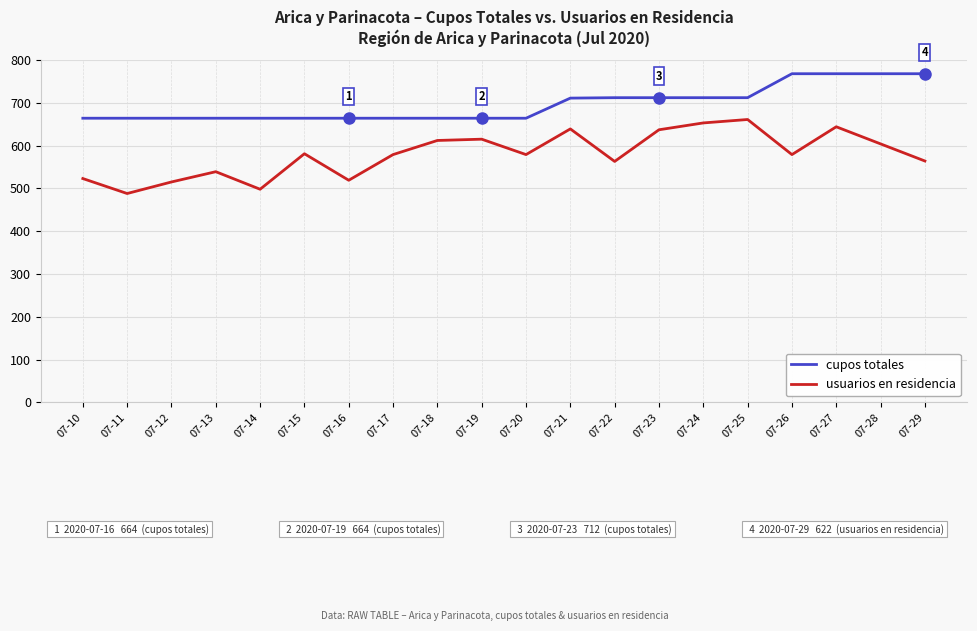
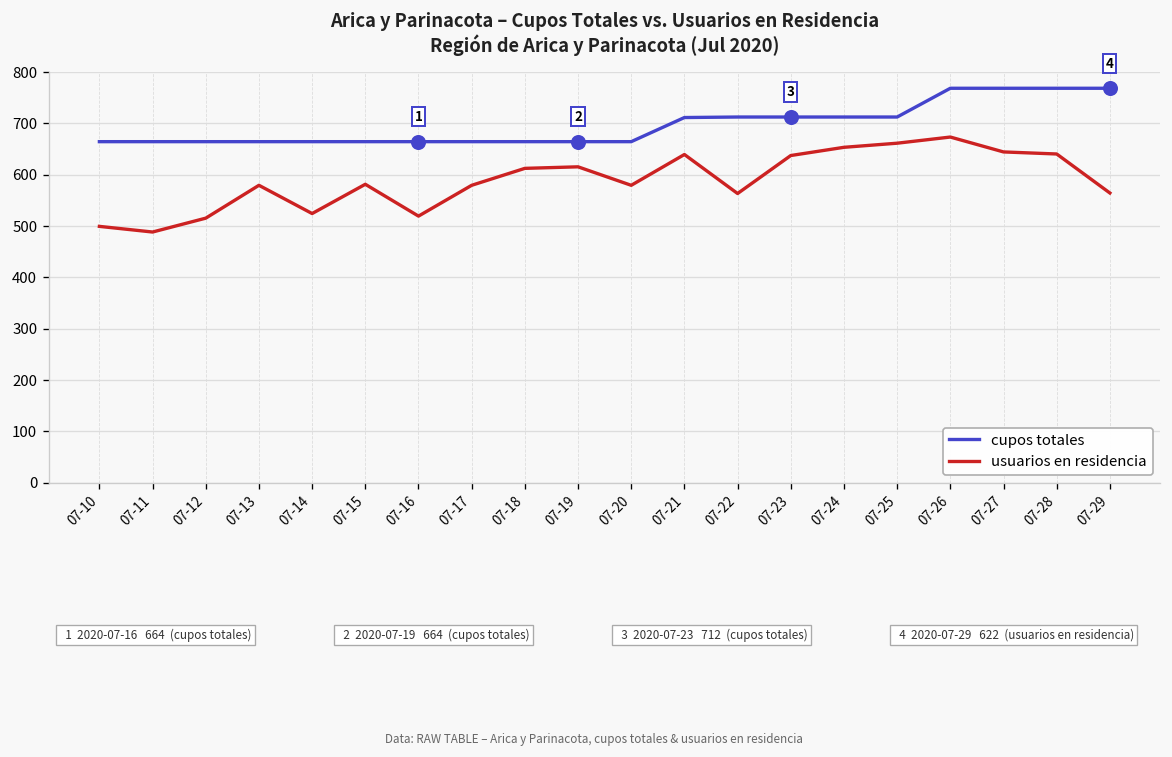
  {
    "usuarios en residencia": {
-     "07-10": 520,
+     "07-10": 500,
      "07-11": 490,
      "07-12": 520,
-     "07-13": 540,
-     "07-14": 500,
+     "07-13": 580,
+     "07-14": 520,
      "07-15": 580,
      "07-16": 520,
      "07-17": 580,
      "07-18": 610,
      "07-19": 620,
      "07-20": 580,
      "07-21": 640,
      "07-22": 560,
      "07-23": 640,
      "07-24": 650,
      "07-25": 660,
-     "07-26": 580,
+     "07-26": 670,
      "07-27": 640,
-     "07-28": 600,
+     "07-28": 640,
      "07-29": 560
    }
  }
